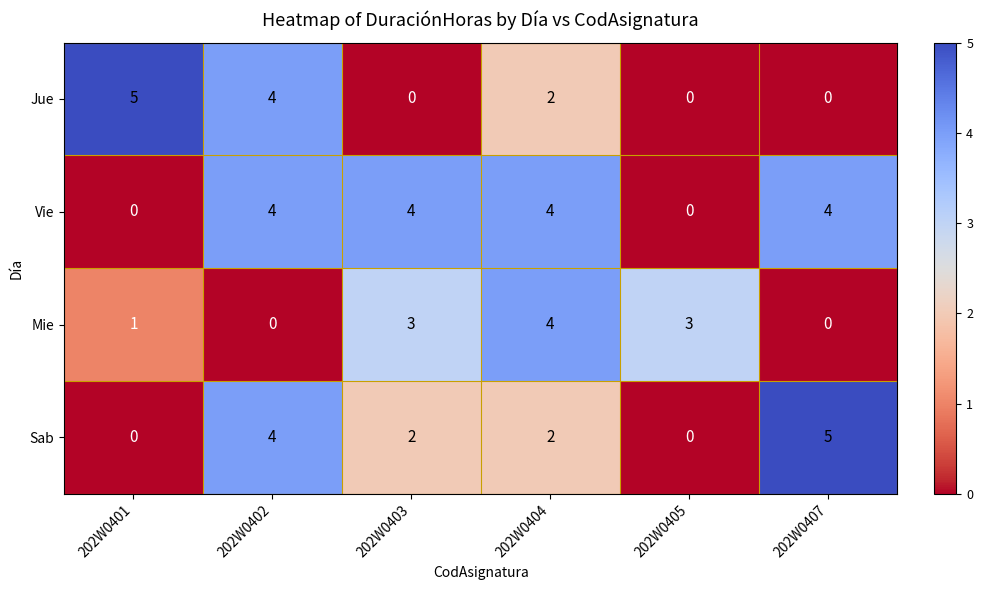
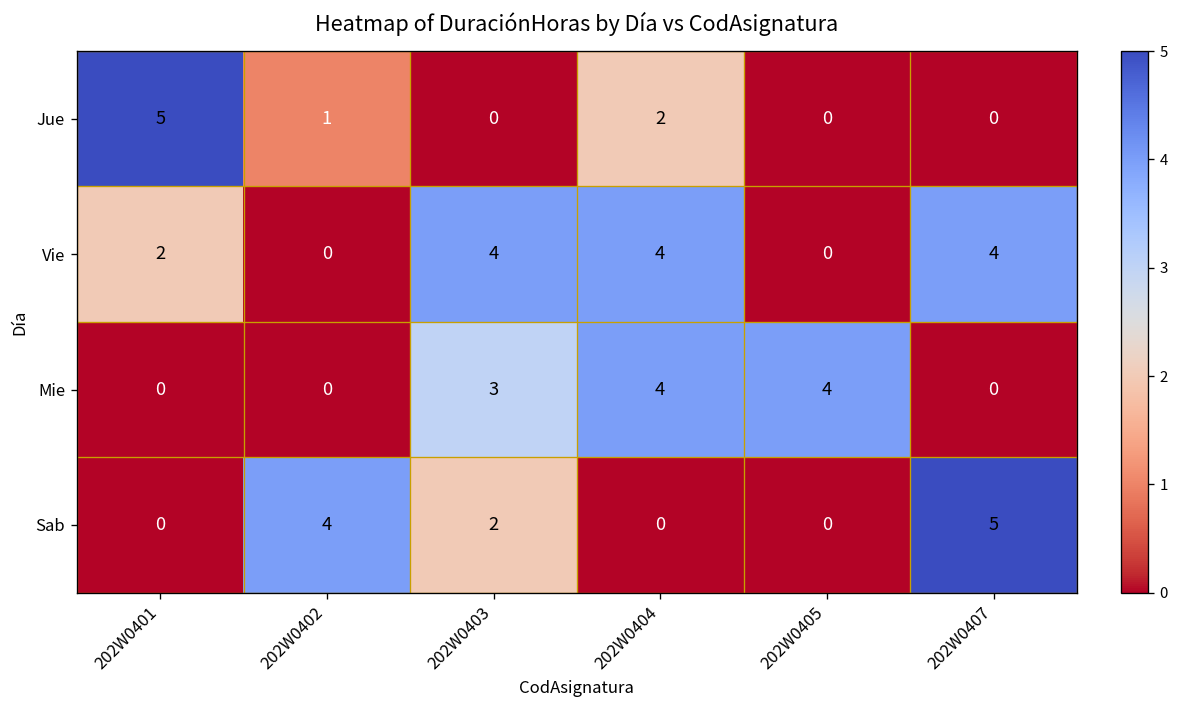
  {
    "Jue": {
      "202W0401": 5,
-     "202W0402": 4,
+     "202W0402": 1,
      "202W0403": 0,
      "202W0404": 2,
      "202W0405": 0,
      "202W0407": 0
    },
    "Vie": {
-     "202W0401": 0,
-     "202W0402": 4,
+     "202W0401": 2,
+     "202W0402": 0,
      "202W0403": 4,
      "202W0404": 4,
      "202W0405": 0,
      "202W0407": 4
    },
    "Mie": {
-     "202W0401": 1,
+     "202W0401": 0,
      "202W0402": 0,
      "202W0403": 3,
      "202W0404": 4,
-     "202W0405": 3,
+     "202W0405": 4,
      "202W0407": 0
    },
    "Sab": {
      "202W0401": 0,
      "202W0402": 4,
      "202W0403": 2,
-     "202W0404": 2,
+     "202W0404": 0,
      "202W0405": 0,
      "202W0407": 5
    }
  }
